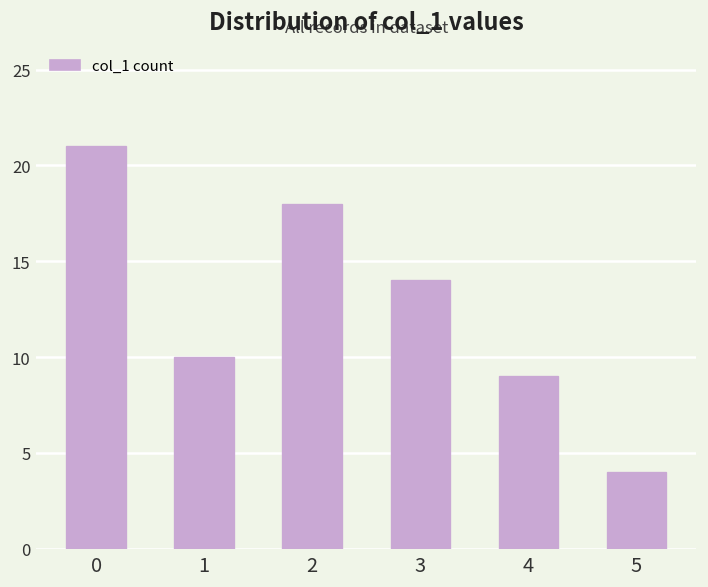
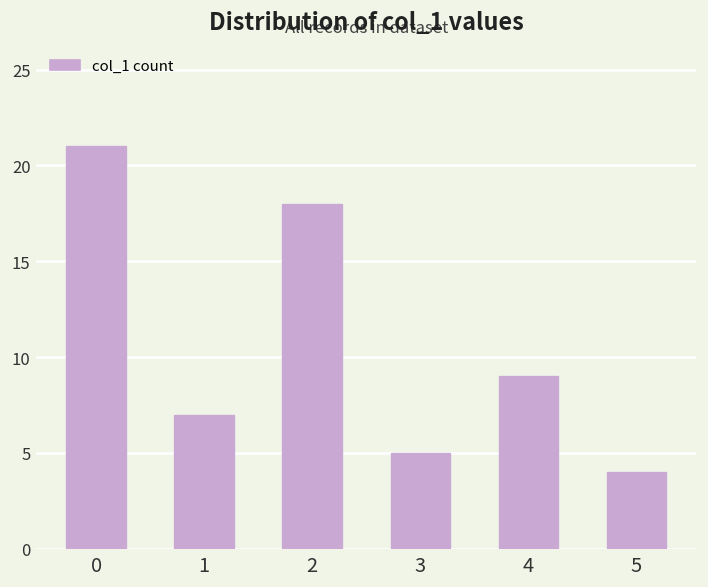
  {
    "0": 21,
-   "1": 10,
+   "1": 7,
    "2": 18,
-   "3": 14,
+   "3": 5,
    "4": 9,
    "5": 4
  }
